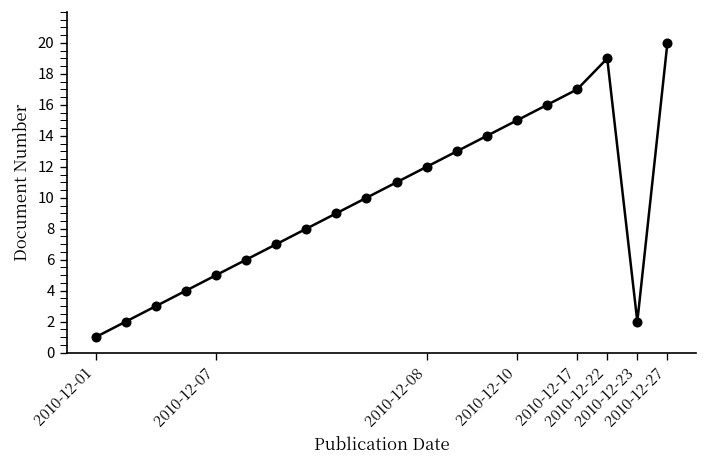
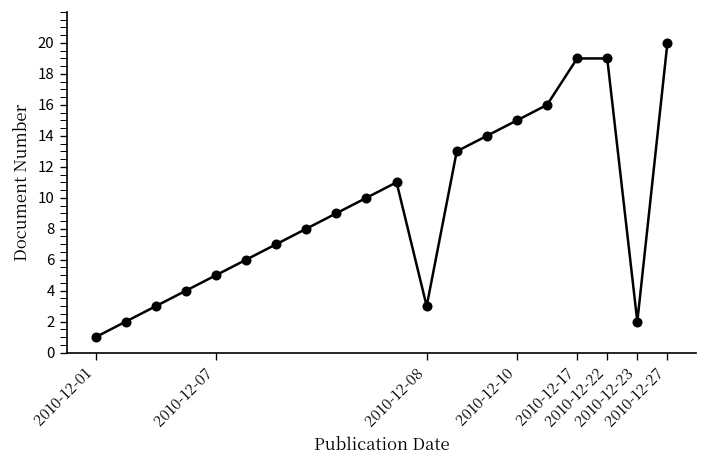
  {
    "2010-12-01": 1,
-   "2010-12-08": 12,
+   "2010-12-08": 3,
    "2010-12-10": 15,
-   "2010-12-17": 17,
+   "2010-12-17": 19,
    "2010-12-22": 19,
    "2010-12-23": 2,
    "2010-12-27": 20
  }
